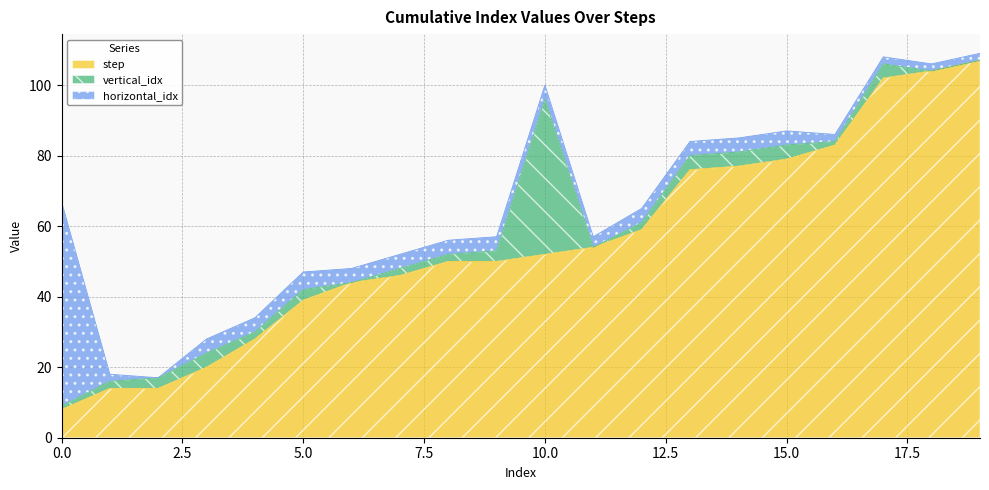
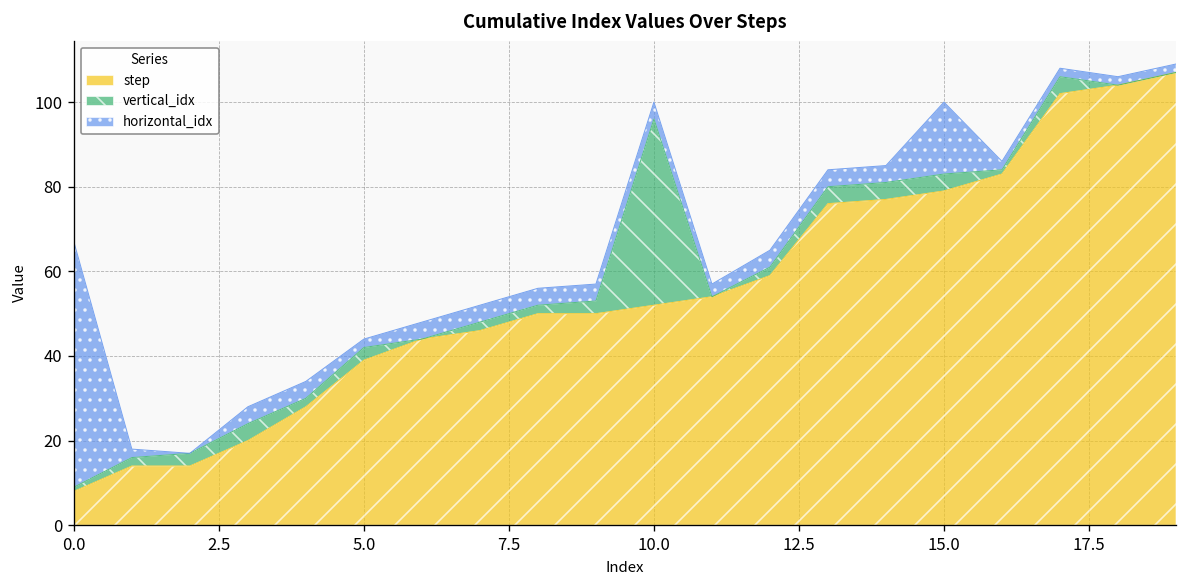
  {
    "step": {
      "0.0": 8,
      "5.0": 39,
      "10.0": 52,
      "15.0": 79
    },
    "vertical_idx": {
      "0.0": 1,
      "5.0": 3,
      "10.0": 44,
      "15.0": 4
    },
    "horizontal_idx": {
      "0.0": 58,
-     "5.0": 5,
+     "5.0": 2,
      "10.0": 4,
-     "15.0": 4
+     "15.0": 17
    }
  }
